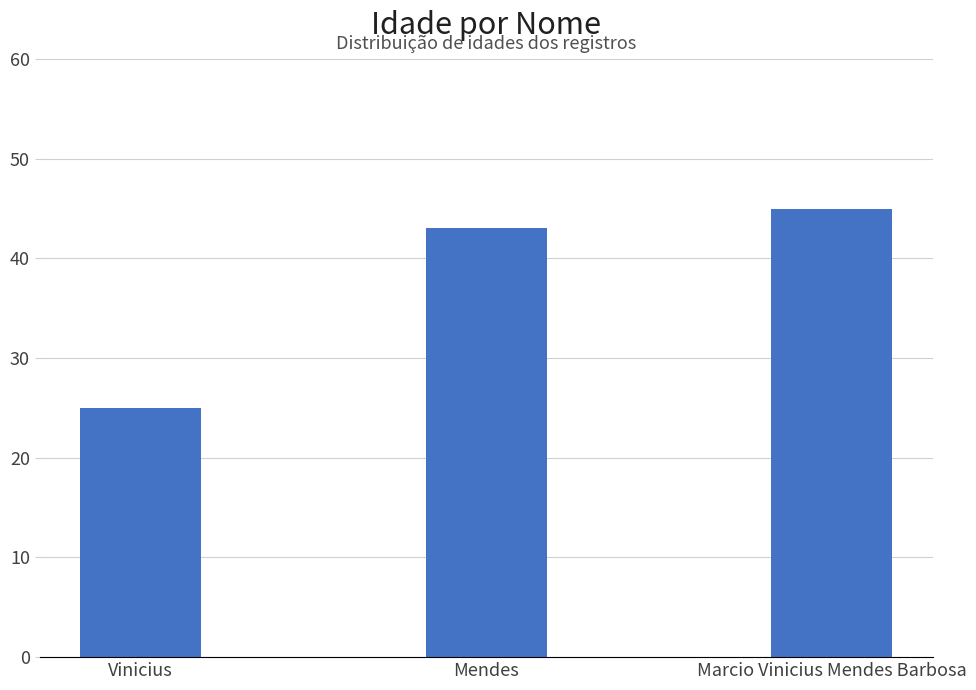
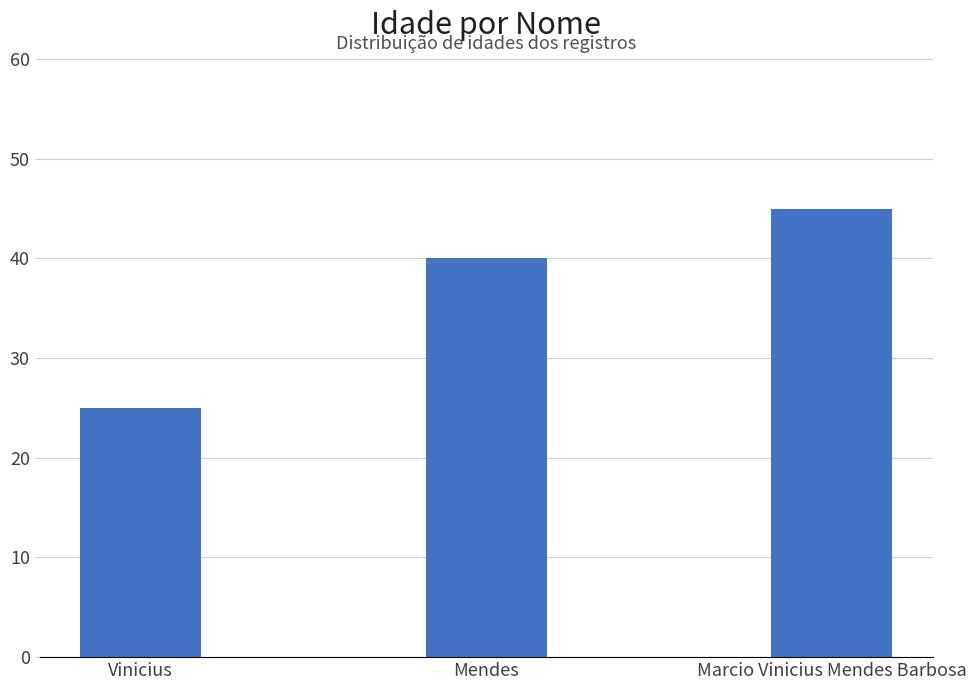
  {
    "Vinicius": 25,
-   "Mendes": 43,
+   "Mendes": 40,
    "Marcio Vinicius Mendes Barbosa": 45
  }
